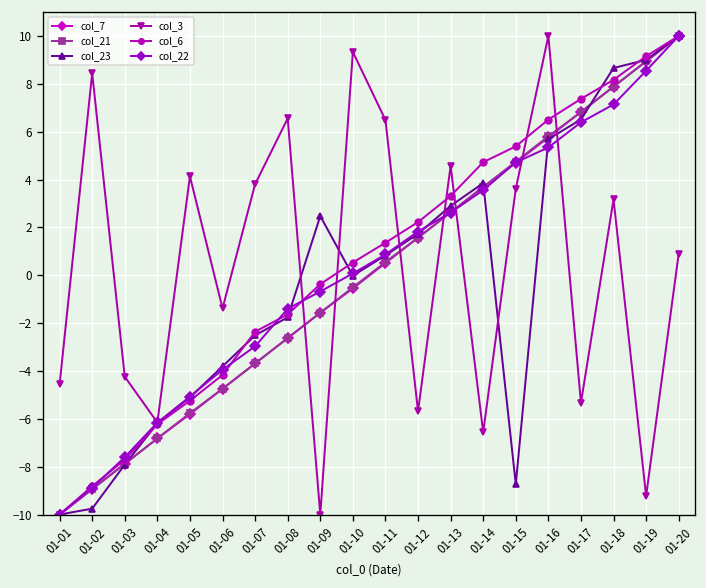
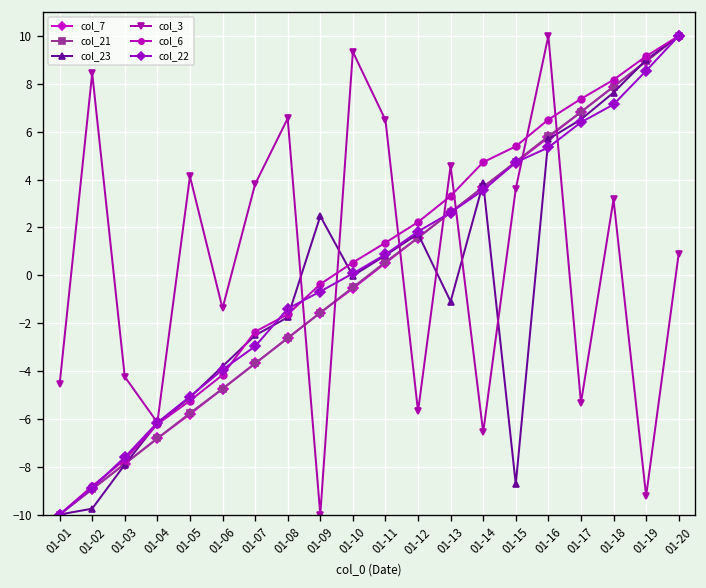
  {
    "col_23": {
      "01-02": -9.8,
      "01-06": -3.8,
      "01-07": -2.5,
      "01-09": 2.5,
-     "01-13": 2.9,
+     "01-13": -1.1,
      "01-14": 3.8,
      "01-15": -8.7,
-     "01-18": 8.7
+     "01-18": 7.6
    }
  }
